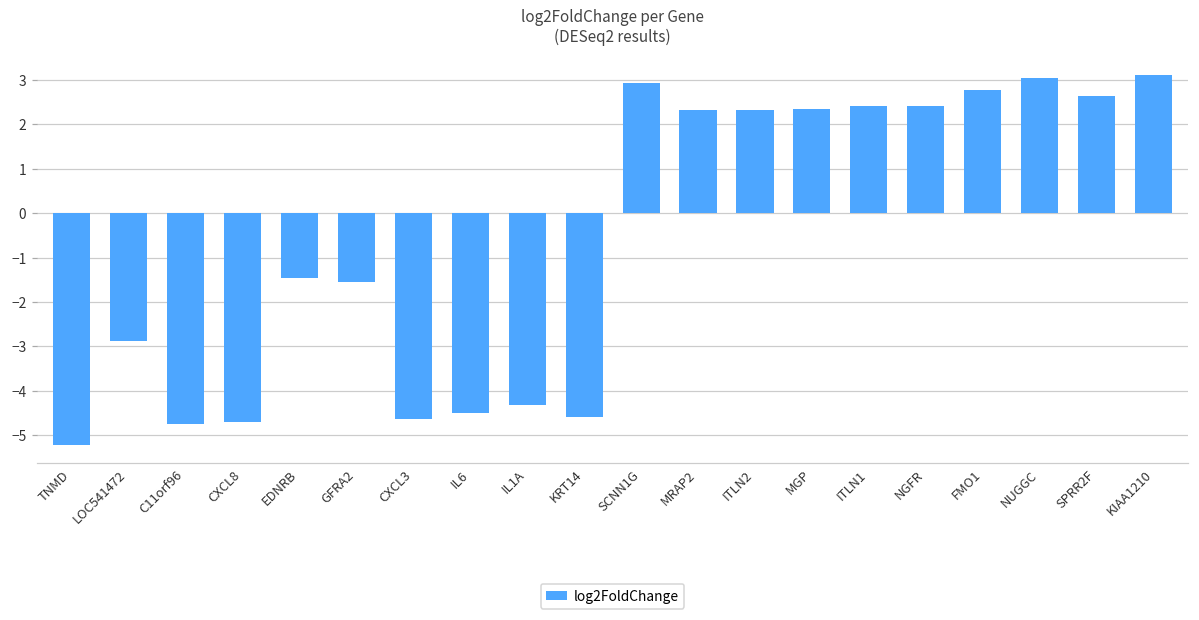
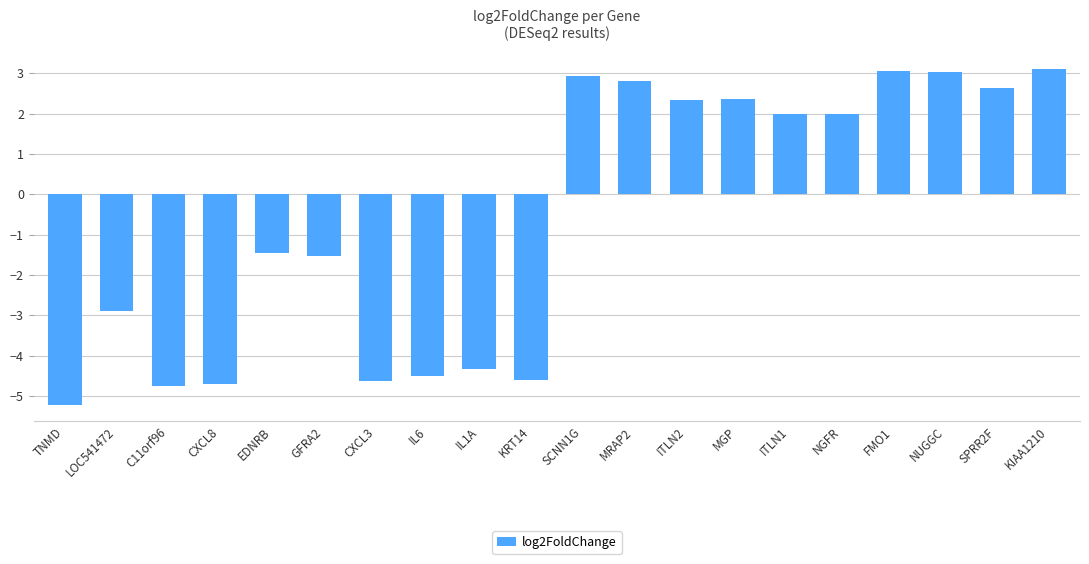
  {
    "TNMD": -5.2,
    "LOC541472": -2.9,
    "C11orf96": -4.8,
    "CXCL8": -4.7,
    "EDNRB": -1.4,
    "GFRA2": -1.5,
    "CXCL3": -4.6,
    "IL6": -4.5,
    "IL1A": -4.3,
    "KRT14": -4.6,
    "SCNN1G": 2.9,
-   "MRAP2": 2.3,
+   "MRAP2": 2.8,
    "ITLN2": 2.3,
    "MGP": 2.3,
-   "ITLN1": 2.4,
-   "NGFR": 2.4,
-   "FMO1": 2.8,
+   "ITLN1": 2.0,
+   "NGFR": 2.0,
+   "FMO1": 3.1,
    "NUGGC": 3.0,
    "SPRR2F": 2.6,
    "KIAA1210": 3.1
  }
